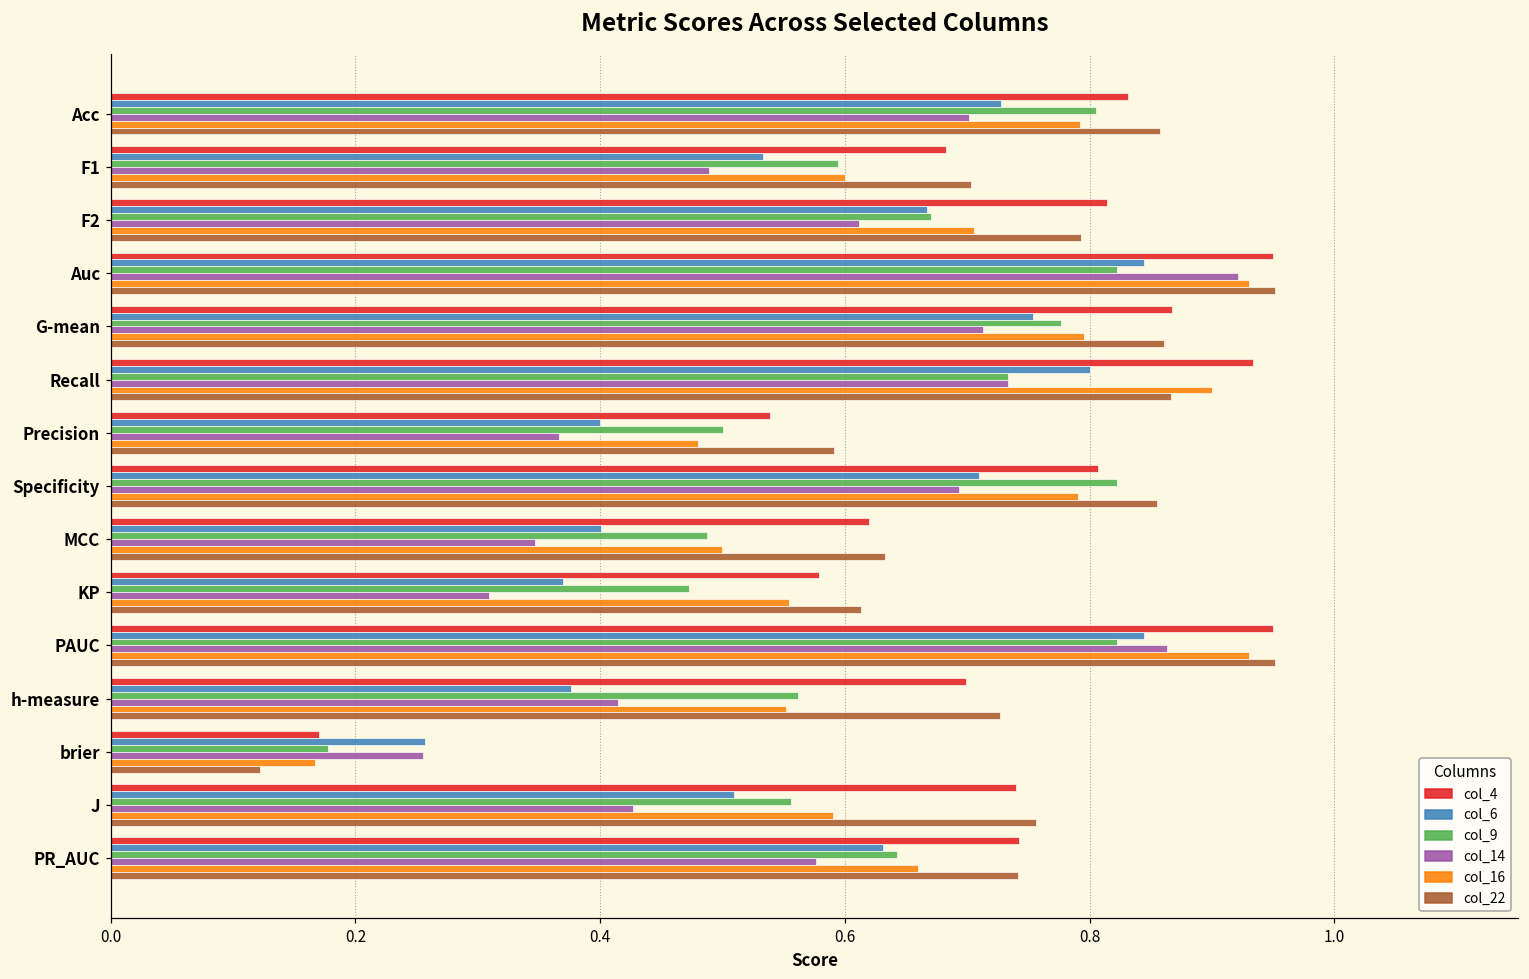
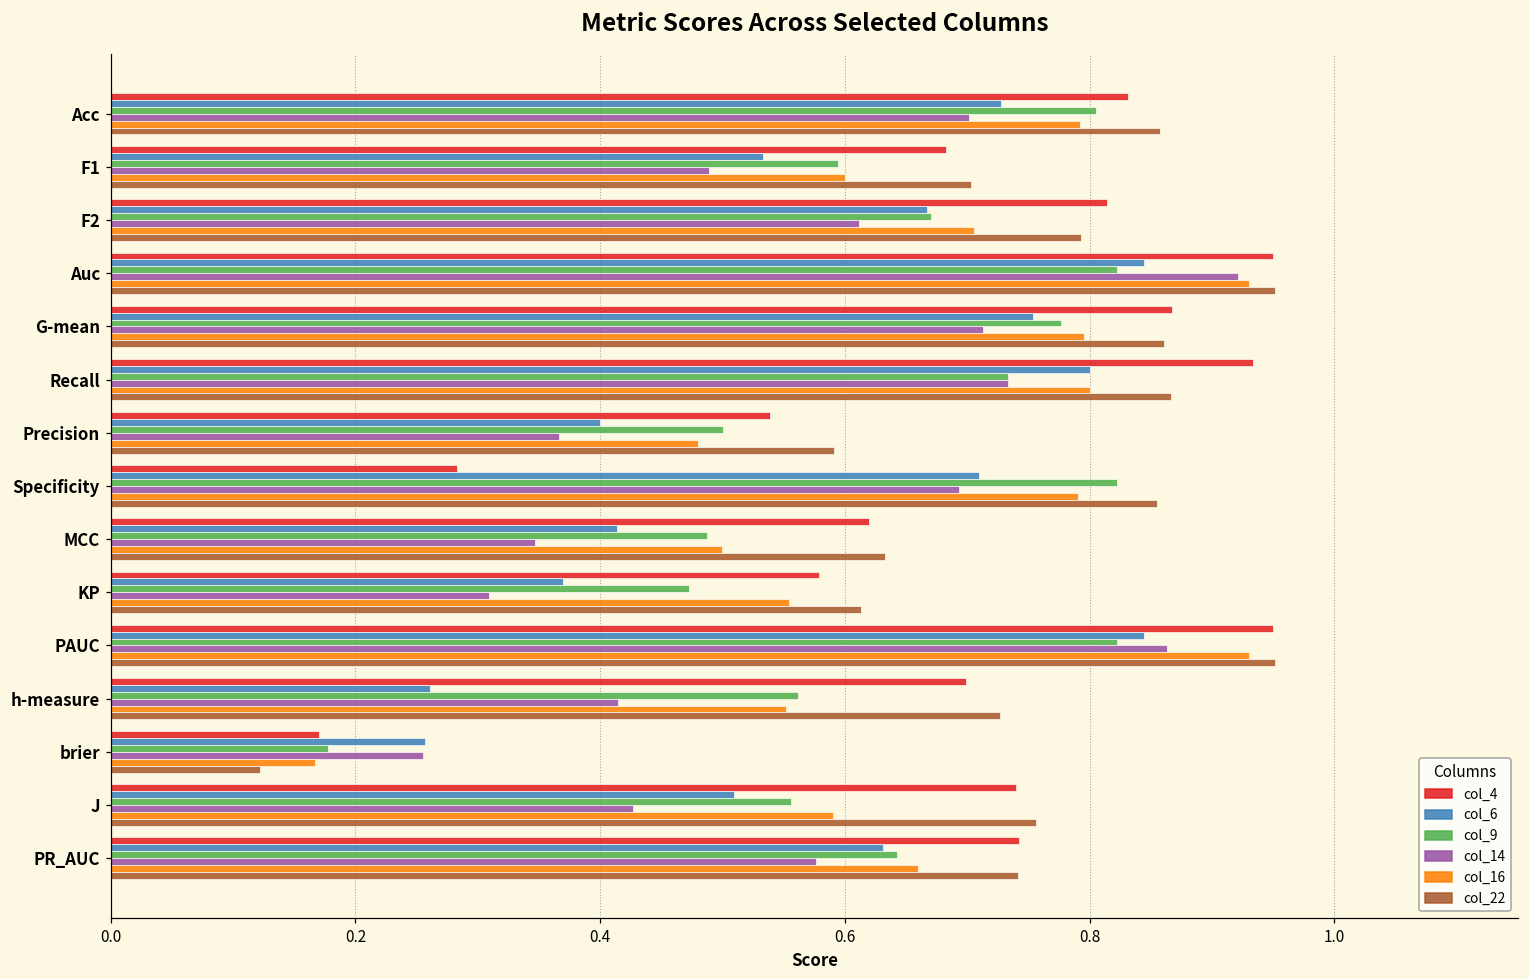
  {
    "col_4": {
      "Acc": 0.831,
      "F1": 0.683,
      "F2": 0.814,
      "Auc": 0.949,
      "G-mean": 0.868,
      "Recall": 0.933,
      "Precision": 0.538,
-     "Specificity": 0.806,
+     "Specificity": 0.283,
      "MCC": 0.620,
      "KP": 0.579,
      "PAUC": 0.949,
      "h-measure": 0.699,
      "brier": 0.170,
      "J": 0.740,
      "PR_AUC": 0.742
    },
    "col_6": {
      "Acc": 0.727,
      "F1": 0.533,
      "F2": 0.667,
      "Auc": 0.844,
      "G-mean": 0.753,
      "Recall": 0.800,
      "Precision": 0.400,
      "Specificity": 0.710,
-     "MCC": 0.401,
+     "MCC": 0.414,
      "KP": 0.370,
      "PAUC": 0.844,
-     "h-measure": 0.376,
+     "h-measure": 0.261,
      "brier": 0.257,
      "J": 0.510,
      "PR_AUC": 0.631
    },
    "col_9": {
      "Acc": 0.805,
      "F1": 0.595,
      "F2": 0.671,
      "Auc": 0.823,
      "G-mean": 0.777,
      "Recall": 0.733,
      "Precision": 0.500,
      "Specificity": 0.823,
      "MCC": 0.487,
      "KP": 0.472,
      "PAUC": 0.823,
      "h-measure": 0.562,
      "brier": 0.178,
      "J": 0.556,
      "PR_AUC": 0.643
    },
    "col_14": {
      "Acc": 0.701,
      "F1": 0.489,
      "F2": 0.611,
      "Auc": 0.921,
      "G-mean": 0.713,
      "Recall": 0.733,
      "Precision": 0.367,
      "Specificity": 0.694,
      "MCC": 0.347,
      "KP": 0.310,
      "PAUC": 0.863,
      "h-measure": 0.414,
      "brier": 0.255,
      "J": 0.427,
      "PR_AUC": 0.576
    },
    "col_16": {
      "Acc": 0.792,
      "F1": 0.6,
      "F2": 0.706,
      "Auc": 0.930,
      "G-mean": 0.795,
-     "Recall": 0.9,
+     "Recall": 0.8,
      "Precision": 0.480,
      "Specificity": 0.790,
      "MCC": 0.5,
      "KP": 0.555,
      "PAUC": 0.930,
      "h-measure": 0.552,
      "brier": 0.167,
      "J": 0.590,
      "PR_AUC": 0.659
    },
    "col_22": {
      "Acc": 0.857,
      "F1": 0.703,
      "F2": 0.793,
      "Auc": 0.952,
      "G-mean": 0.861,
      "Recall": 0.867,
      "Precision": 0.591,
      "Specificity": 0.855,
      "MCC": 0.633,
      "KP": 0.613,
      "PAUC": 0.952,
      "h-measure": 0.727,
      "brier": 0.122,
      "J": 0.756,
      "PR_AUC": 0.742
    }
  }
